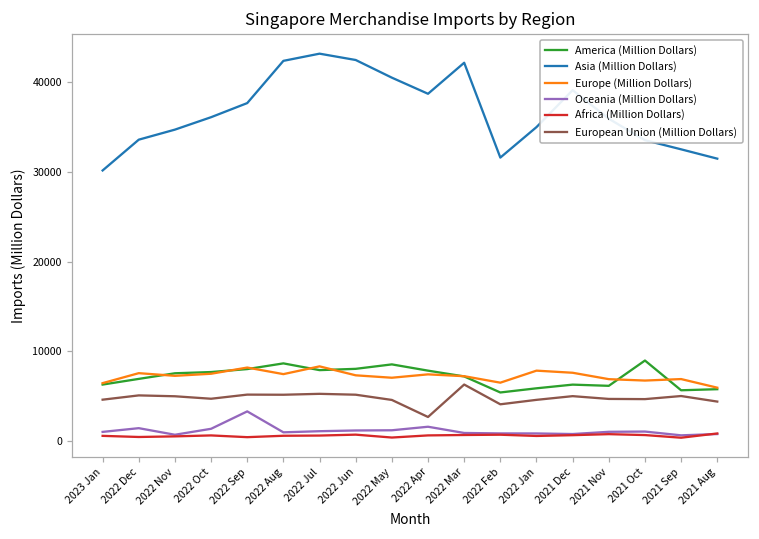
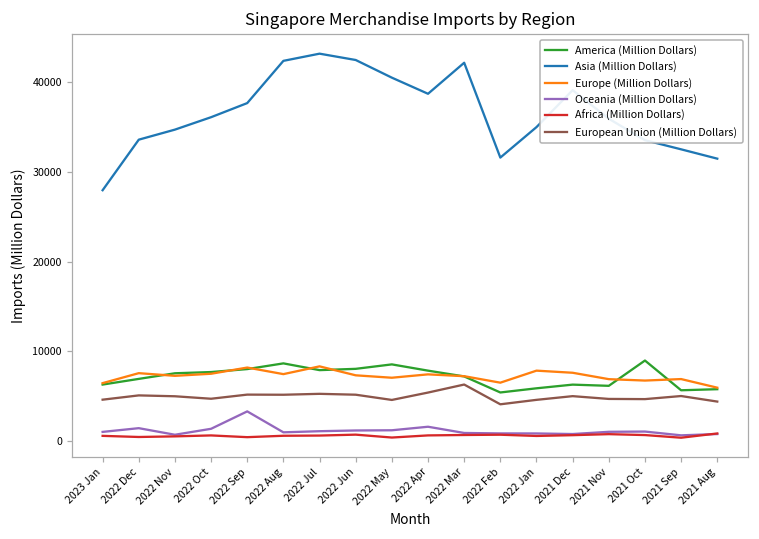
  {
    "America (Million Dollars)": {
      "2022 Dec": 7000,
      "2022 Aug": 9000,
      "2022 Jul": 8000,
      "2022 Jun": 8000,
      "2022 May": 9000,
      "2022 Apr": 8000,
      "2022 Feb": 5000,
      "2022 Jan": 6000,
      "2021 Dec": 6000,
      "2021 Nov": 6000,
      "2021 Oct": 9000,
      "2021 Sep": 6000
    },
    "Asia (Million Dollars)": {
-     "2023 Jan": 30000,
+     "2023 Jan": 28000,
      "2022 Dec": 34000,
      "2022 Nov": 35000,
      "2022 Oct": 36000,
      "2022 Sep": 38000,
      "2022 Aug": 42000,
      "2022 Jul": 43000,
      "2022 Jun": 43000,
      "2022 May": 41000,
      "2022 Apr": 39000,
      "2022 Mar": 42000,
      "2022 Feb": 32000,
      "2022 Jan": 35000,
      "2021 Aug": 31000
    },
    "Europe (Million Dollars)": {
      "2022 Dec": 8000,
      "2022 Aug": 7000,
      "2022 Jul": 8000,
      "2022 Jun": 7000,
      "2022 May": 7000,
      "2022 Apr": 7000,
      "2022 Feb": 6000,
      "2022 Jan": 8000,
      "2021 Dec": 8000,
      "2021 Nov": 7000,
      "2021 Oct": 7000,
      "2021 Sep": 7000
    },
    "Oceania (Million Dollars)": {
      "2023 Jan": 1000,
      "2022 Dec": 1000,
      "2022 Oct": 1000,
      "2022 Sep": 3000,
      "2022 Aug": 1000,
      "2022 Jul": 1000,
      "2022 Jun": 1000,
      "2022 May": 1000,
      "2022 Apr": 2000,
      "2021 Oct": 1000
    },
    "Africa (Million Dollars)": {
      "2023 Jan": 1000,
      "2022 Dec": 0,
      "2022 Oct": 1000,
      "2022 Sep": 0,
      "2022 Aug": 1000,
      "2022 Jul": 1000,
      "2022 Jun": 1000,
      "2022 May": 0,
      "2022 Apr": 1000,
      "2021 Oct": 1000
    },
    "European Union (Million Dollars)": {
      "2023 Jan": 5000,
      "2022 Dec": 5000,
      "2022 Nov": 5000,
      "2022 Oct": 5000,
      "2022 Sep": 5000,
      "2022 Aug": 5000,
      "2022 Jul": 5000,
      "2022 Jun": 5000,
      "2022 May": 5000,
-     "2022 Apr": 3000,
+     "2022 Apr": 5000,
      "2022 Mar": 6000,
      "2022 Feb": 4000,
      "2022 Jan": 5000,
      "2021 Dec": 5000,
      "2021 Nov": 5000,
      "2021 Oct": 5000,
      "2021 Sep": 5000,
      "2021 Aug": 4000
    }
  }
